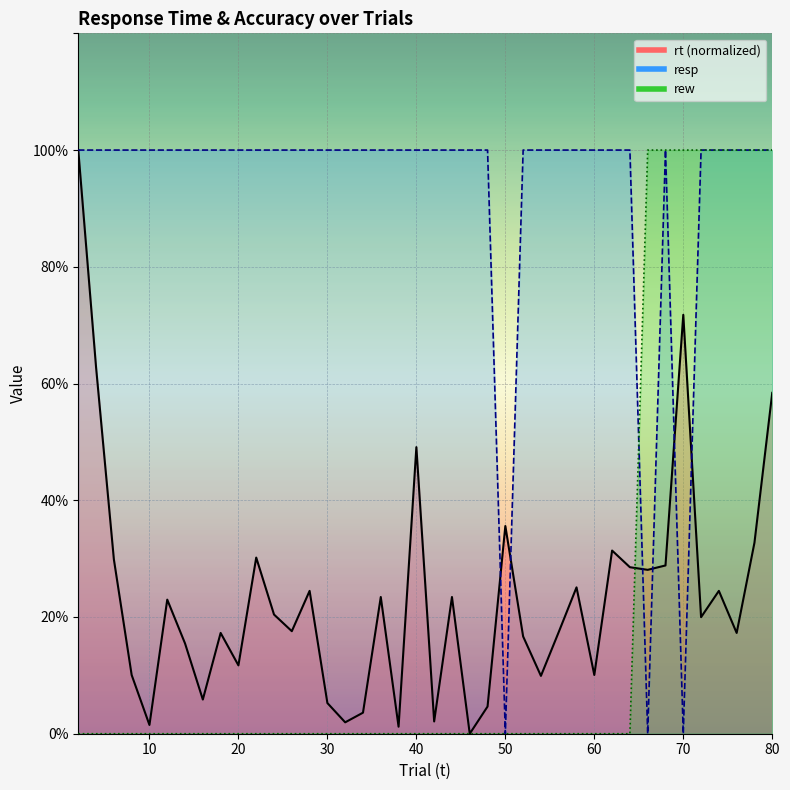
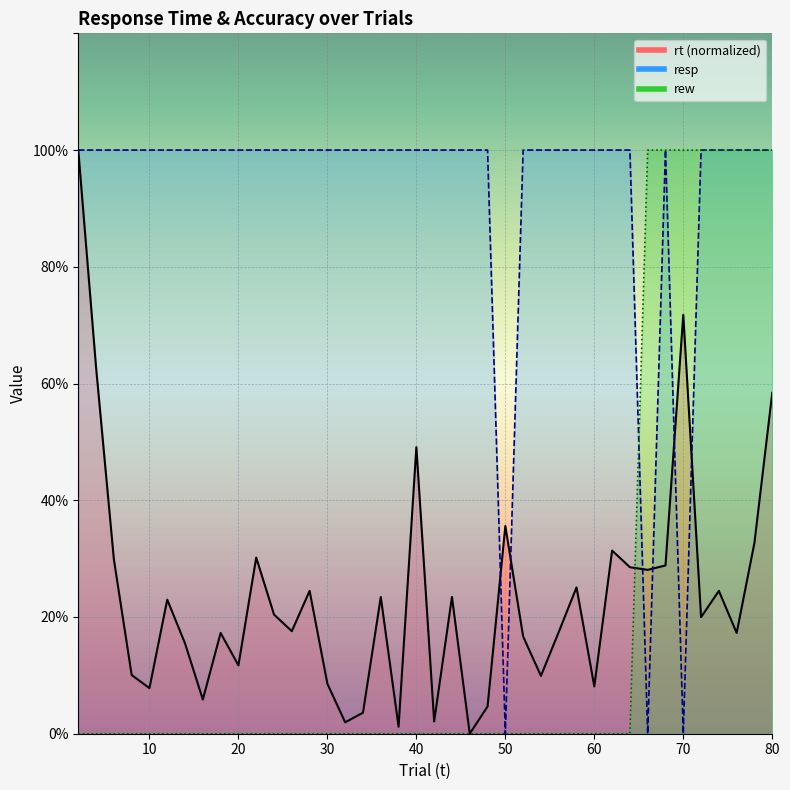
  {
    "rt (normalized)": {
-     "10": "2%",
+     "10": "8%",
      "20": "12%",
-     "30": "5%",
+     "30": "9%",
      "40": "49%",
      "50": "36%",
-     "60": "10%",
+     "60": "8%",
      "70": "72%",
      "80": "58%"
    },
    "resp": {
      "10": "100%",
      "20": "100%",
      "30": "100%",
      "40": "100%",
      "60": "100%",
      "70": "0%"
    },
    "rew": {
      "10": "0%",
      "20": "0%",
      "30": "0%",
      "40": "0%",
      "60": "0%",
      "70": "100%"
    }
  }
